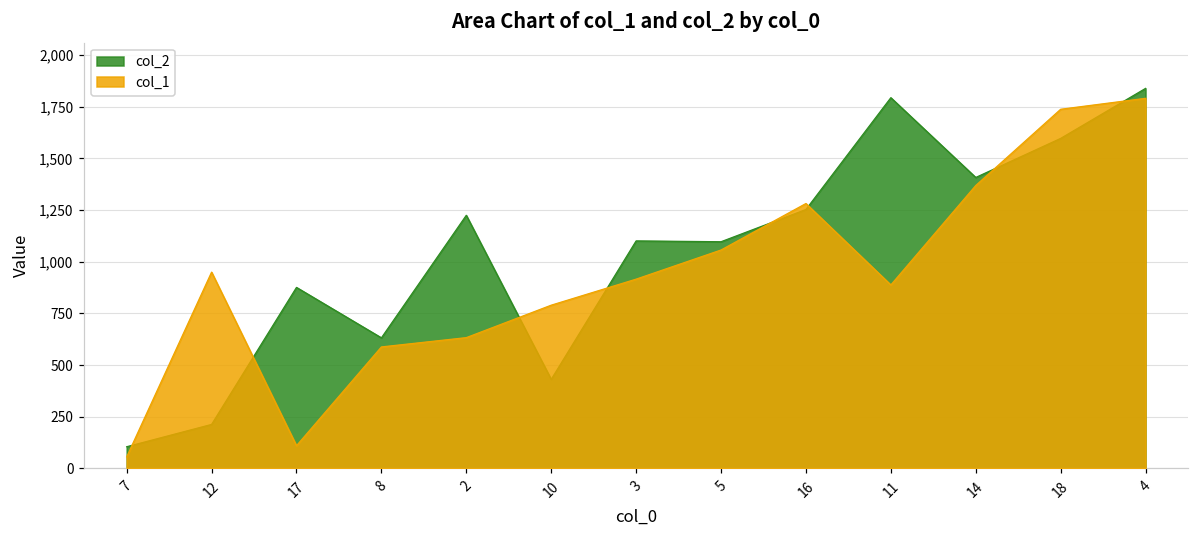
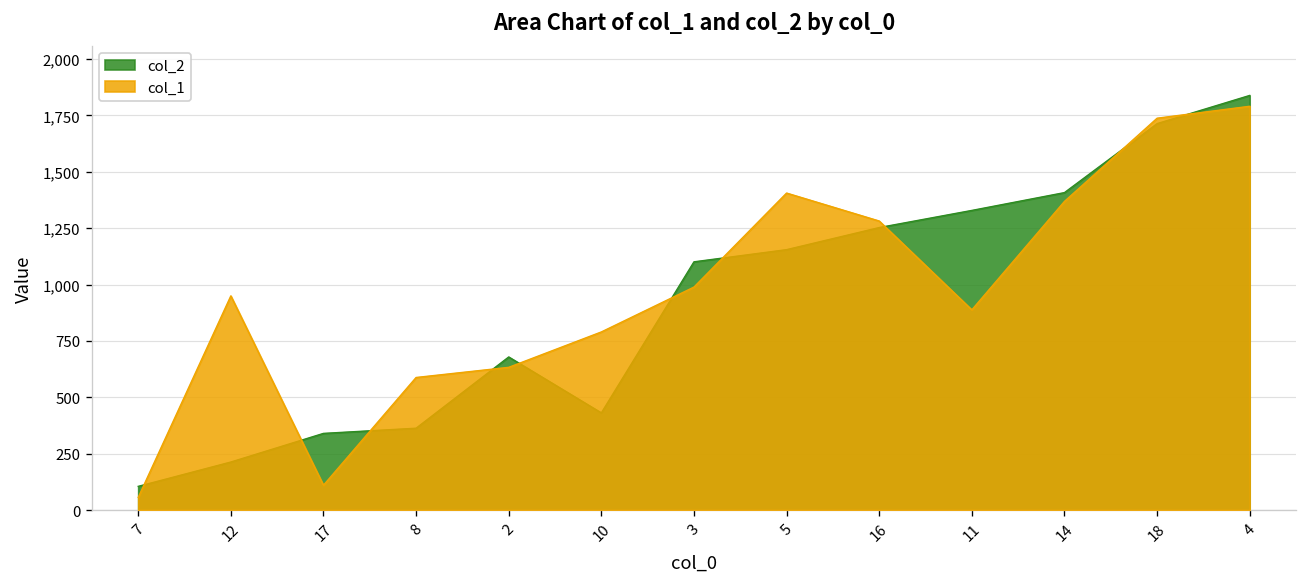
  {
    "col_2": {
      "7": "110",
      "12": "210",
-     "17": "880",
-     "8": "630",
-     "2": "1,230",
+     "17": "340",
+     "8": "360",
+     "2": "680",
      "10": "430",
      "3": "1,100",
-     "5": "1,100",
+     "5": "1,160",
      "16": "1,250",
-     "11": "1,790",
+     "11": "1,330",
      "14": "1,410",
-     "18": "1,600",
+     "18": "1,710",
      "4": "1,840"
    },
    "col_1": {
      "7": "60",
      "12": "950",
      "17": "110",
      "8": "590",
      "2": "630",
      "10": "790",
-     "3": "920",
-     "5": "1,060",
+     "3": "990",
+     "5": "1,410",
      "16": "1,280",
      "11": "890",
      "14": "1,370",
      "18": "1,740",
      "4": "1,790"
    }
  }
